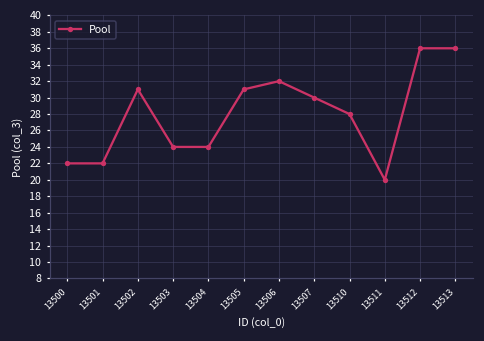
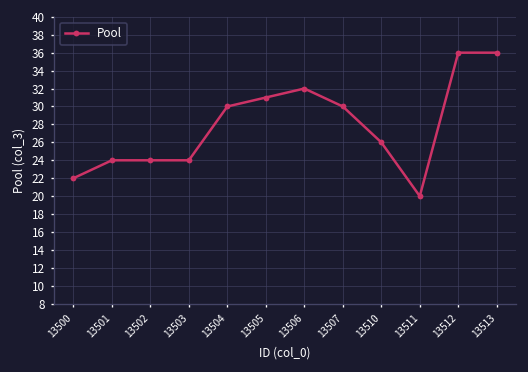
  {
    "13500": 22,
-   "13501": 22,
-   "13502": 31,
+   "13501": 24,
+   "13502": 24,
    "13503": 24,
-   "13504": 24,
+   "13504": 30,
    "13505": 31,
    "13506": 32,
    "13507": 30,
-   "13510": 28,
+   "13510": 26,
    "13511": 20,
    "13512": 36,
    "13513": 36
  }
